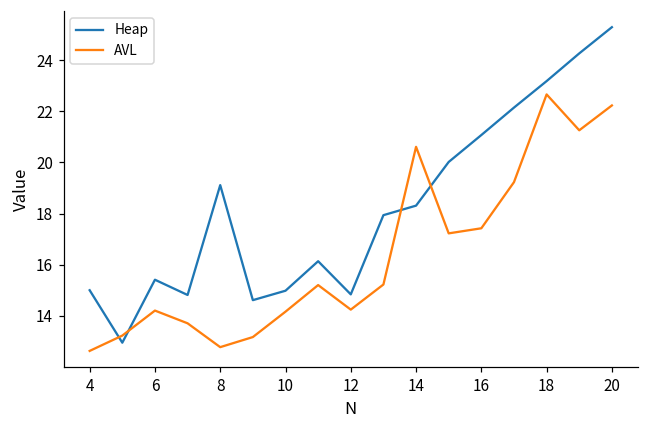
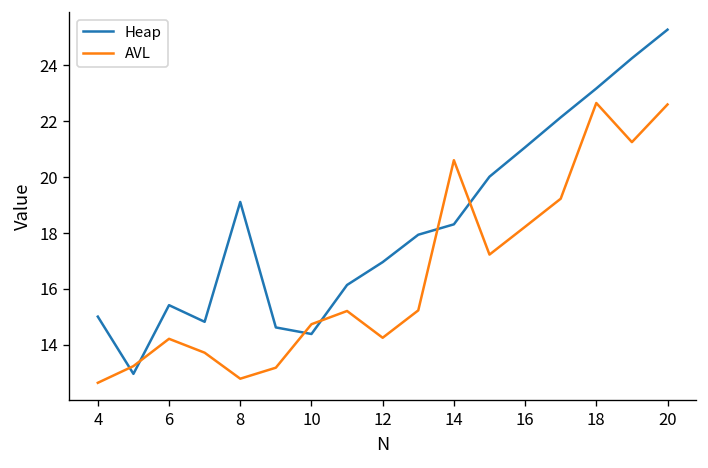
  {
    "Heap": {
      "4": 15.0,
      "6": 15.4,
      "8": 19.1,
-     "10": 15.0,
-     "12": 14.8,
+     "10": 14.4,
+     "12": 17.0,
      "14": 18.3,
      "16": 21.1,
      "18": 23.2,
      "20": 25.3
    },
    "AVL": {
      "4": 12.6,
      "6": 14.2,
      "8": 12.8,
-     "10": 14.2,
+     "10": 14.7,
      "12": 14.2,
      "14": 20.6,
-     "16": 17.4,
+     "16": 18.2,
      "18": 22.7,
-     "20": 22.2
+     "20": 22.6
    }
  }
